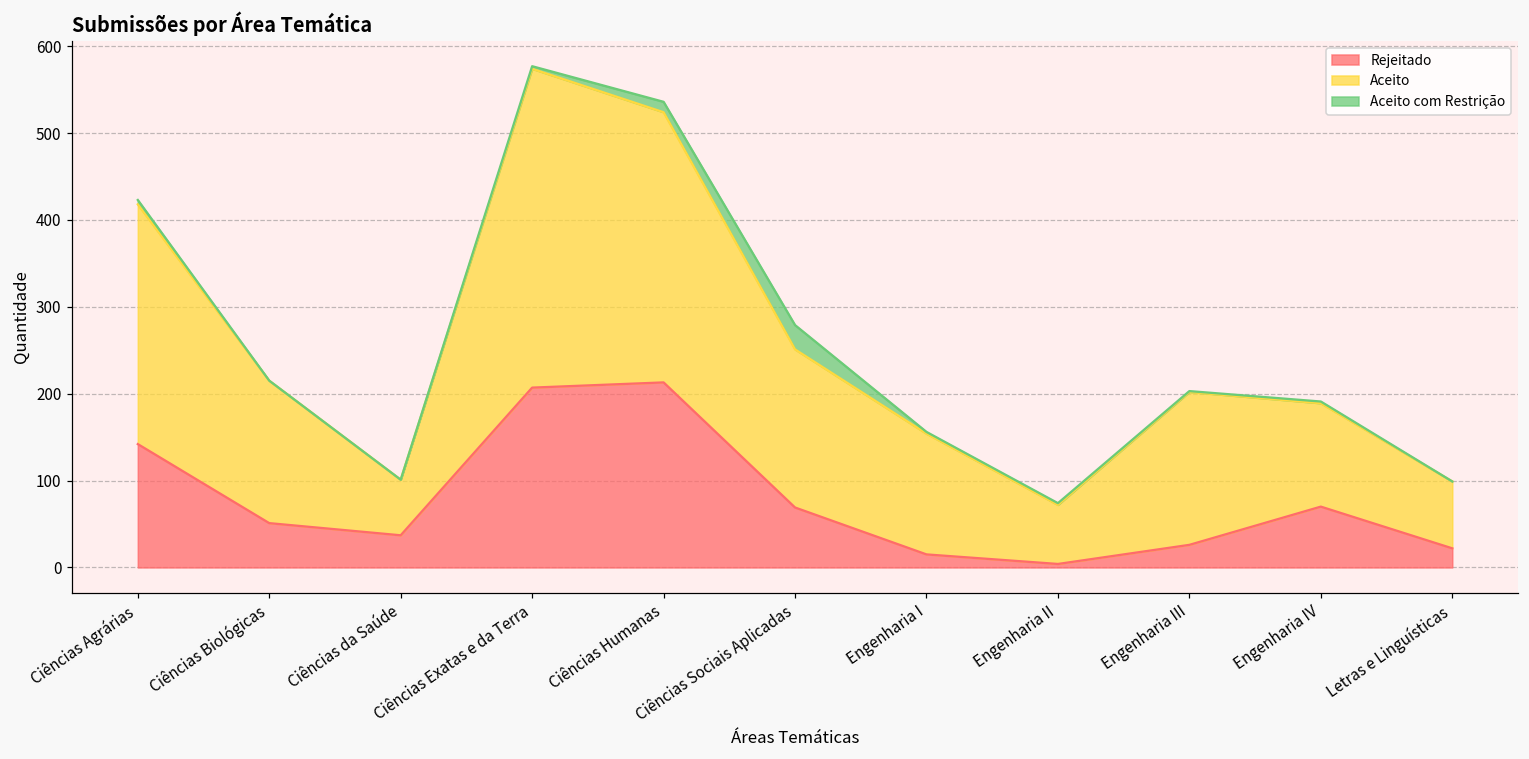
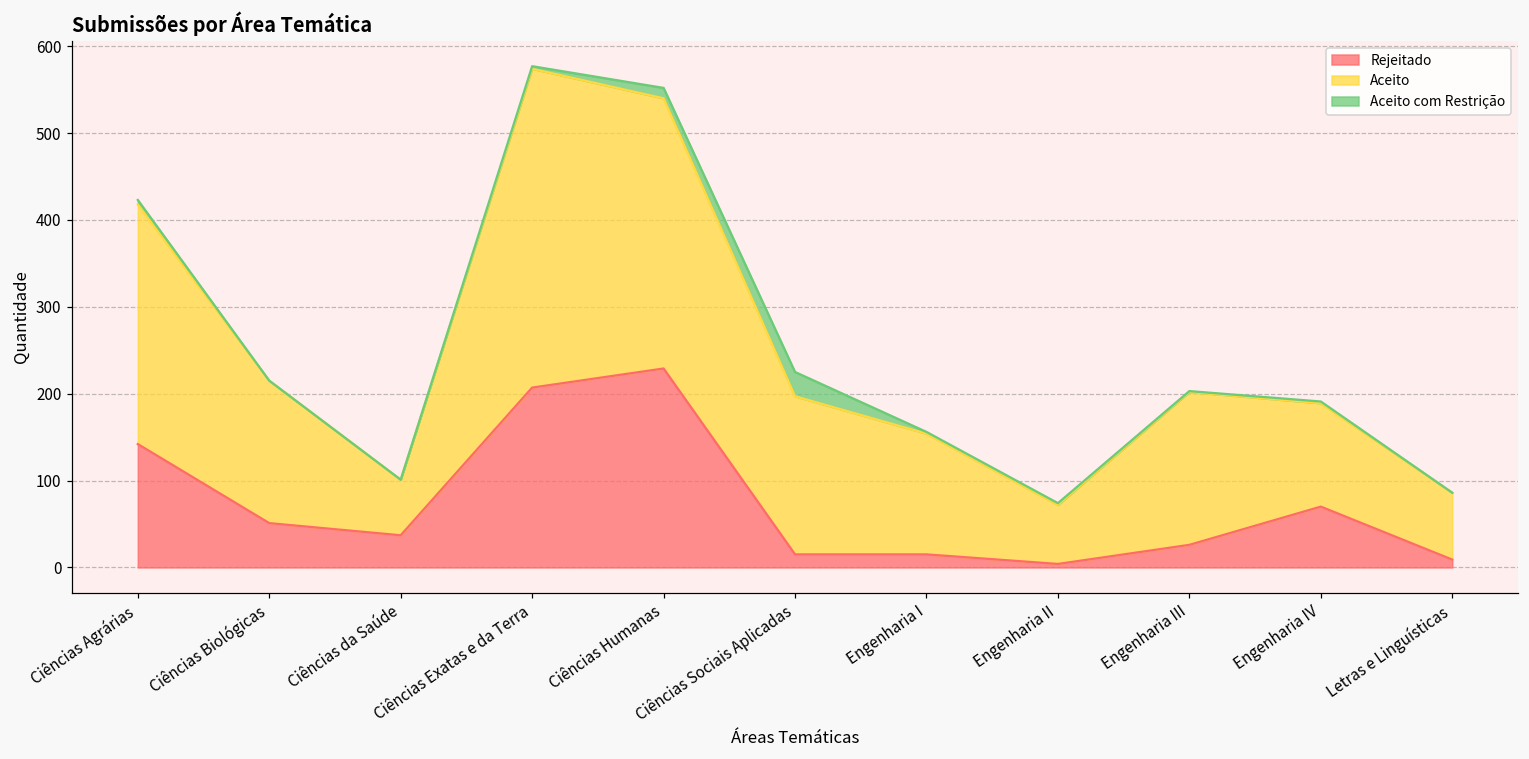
  {
    "Rejeitado": {
      "Ciências Agrárias": 140,
      "Ciências Biológicas": 50,
      "Ciências da Saúde": 40,
      "Ciências Exatas e da Terra": 210,
-     "Ciências Humanas": 210,
-     "Ciências Sociais Aplicadas": 70,
+     "Ciências Humanas": 230,
+     "Ciências Sociais Aplicadas": 20,
      "Engenharia I": 20,
      "Engenharia II": 0,
      "Engenharia III": 30,
      "Engenharia IV": 70,
-     "Letras e Linguísticas": 20
+     "Letras e Linguísticas": 10
    },
    "Aceito": {
      "Ciências Agrárias": 280,
      "Ciências Humanas": 310,
      "Ciências Sociais Aplicadas": 180
    },
    "Aceito com Restrição": {
      "Ciências Agrárias": 10,
      "Ciências Humanas": 10,
      "Ciências Sociais Aplicadas": 30
    }
  }
